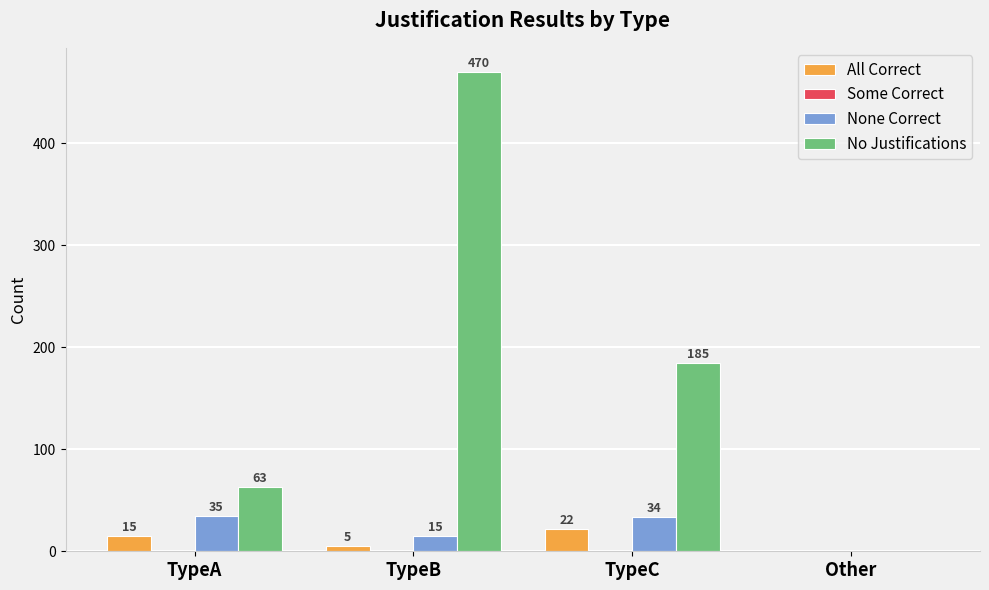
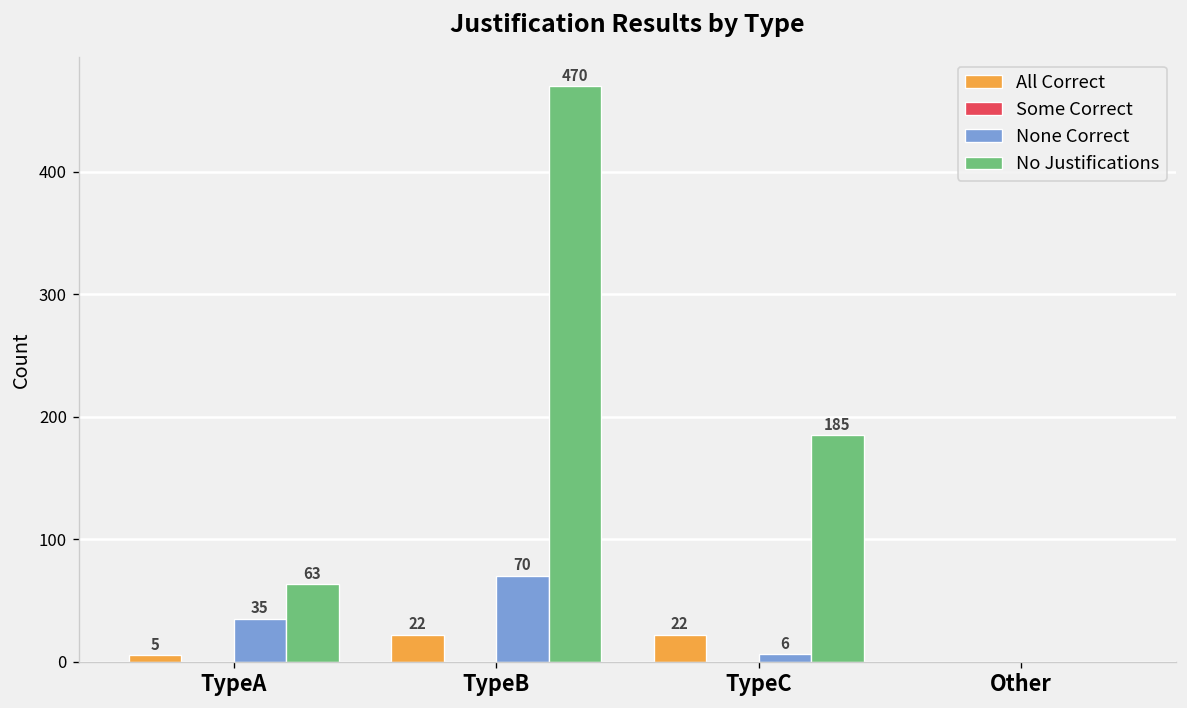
  {
    "All Correct": {
-     "TypeA": 15,
-     "TypeB": 5,
+     "TypeA": 5,
+     "TypeB": 22,
      "TypeC": 22
    },
    "Some Correct": {
      "TypeA": 0,
      "TypeB": 0,
      "TypeC": 0,
      "Other": 0
    },
    "None Correct": {
      "TypeA": 35,
-     "TypeB": 15,
-     "TypeC": 34
+     "TypeB": 70,
+     "TypeC": 6
    },
    "No Justifications": {
      "TypeA": 63,
      "TypeB": 470,
      "TypeC": 185
    }
  }
